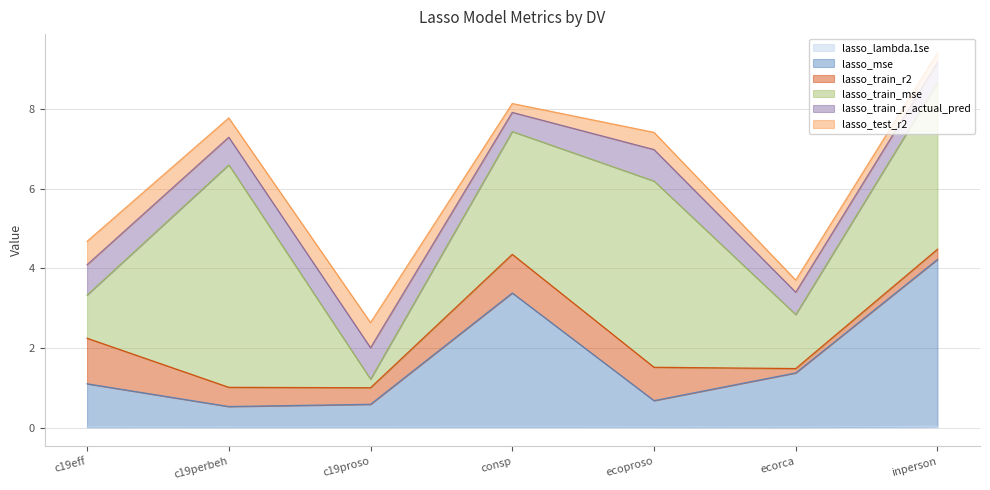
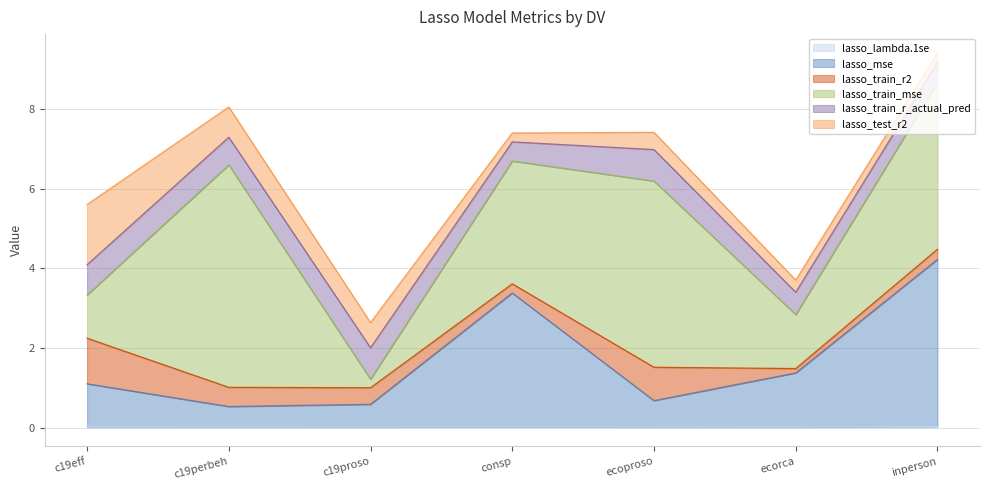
  {
    "lasso_lambda.1se": {
      "c19eff": 0.0,
      "c19perbeh": 0.0,
      "c19proso": 0.0,
      "consp": 0.0,
      "ecoproso": 0.0,
      "ecorca": 0.0,
      "inperson": 0.0
    },
    "lasso_train_r2": {
      "c19eff": 1.1,
      "c19perbeh": 0.5,
      "c19proso": 0.4,
-     "consp": 1.0,
+     "consp": 0.2,
      "ecoproso": 0.8,
      "ecorca": 0.1,
      "inperson": 0.3
    },
    "lasso_train_mse": {
      "c19eff": 1.1,
      "c19perbeh": 5.6,
      "c19proso": 0.2,
      "consp": 3.1,
      "ecoproso": 4.7,
      "ecorca": 1.4
    },
    "lasso_test_r2": {
-     "c19eff": 0.6,
-     "c19perbeh": 0.5,
+     "c19eff": 1.5,
+     "c19perbeh": 0.8,
      "c19proso": 0.6,
      "consp": 0.2,
      "ecoproso": 0.4,
      "ecorca": 0.3
    }
  }
